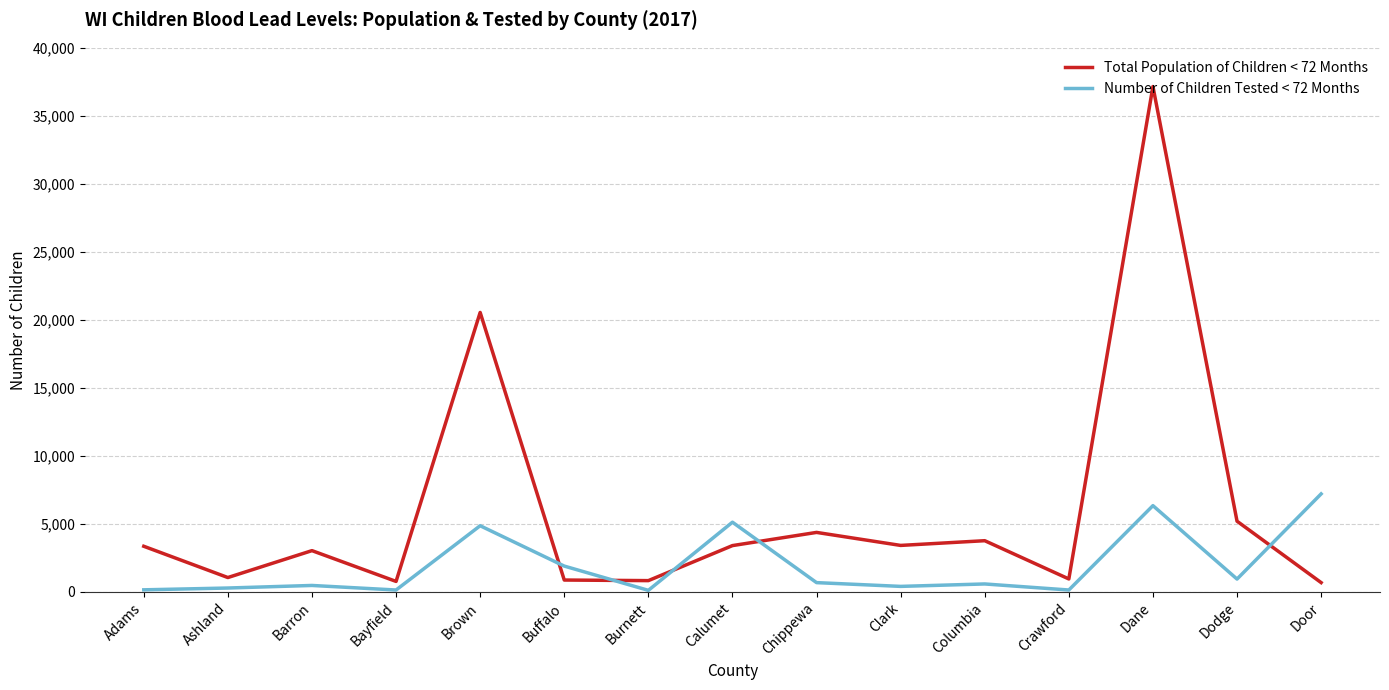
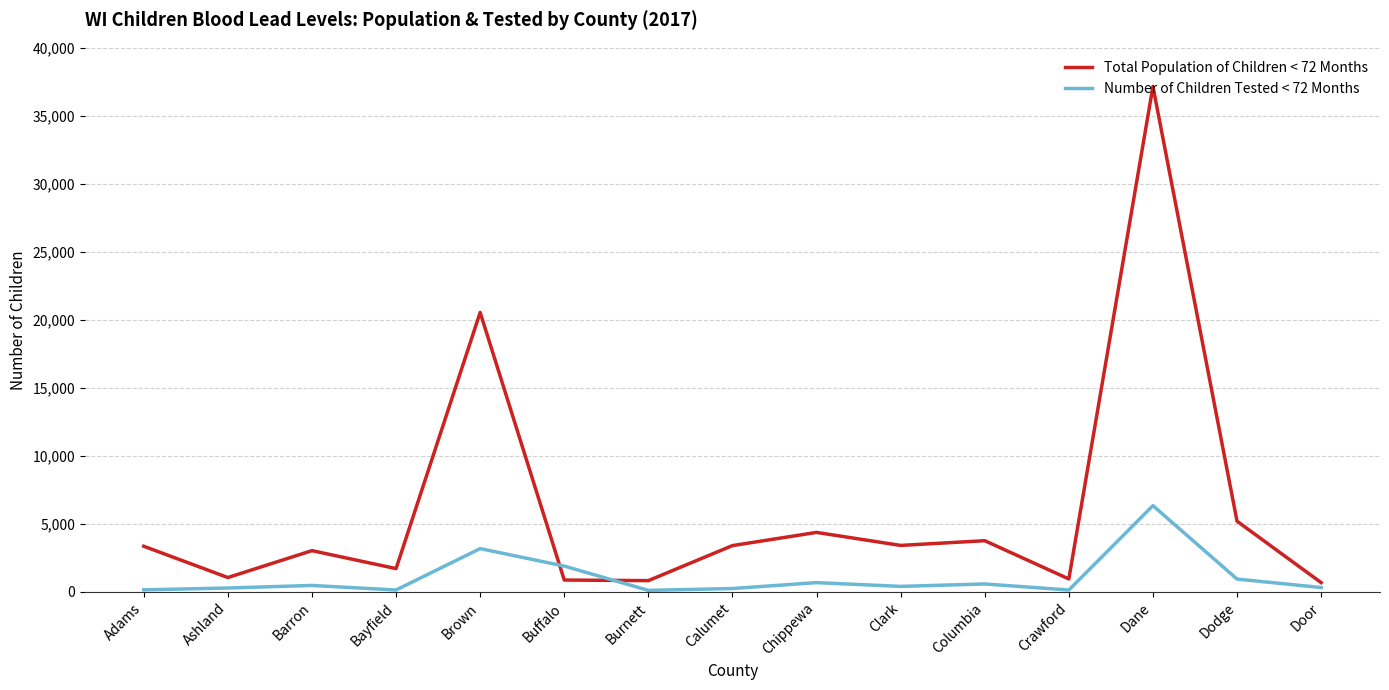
  {
    "Total Population of Children < 72 Months": {
      "Adams": "3,400",
      "Ashland": "1,100",
      "Barron": "3,000",
-     "Bayfield": "800",
+     "Bayfield": "1,700",
      "Brown": "20,600",
      "Buffalo": "900",
      "Burnett": "800",
      "Calumet": "3,400",
      "Chippewa": "4,400",
      "Clark": "3,400",
      "Columbia": "3,800",
      "Crawford": "1,000",
      "Dane": "37,200",
      "Dodge": "5,200",
      "Door": "700"
    },
    "Number of Children Tested < 72 Months": {
      "Adams": "200",
      "Ashland": "300",
      "Barron": "500",
      "Bayfield": "100",
-     "Brown": "4,900",
+     "Brown": "3,200",
      "Buffalo": "1,900",
      "Burnett": "100",
-     "Calumet": "5,100",
+     "Calumet": "300",
      "Chippewa": "700",
      "Clark": "400",
      "Columbia": "600",
      "Crawford": "100",
      "Dane": "6,300",
      "Dodge": "900",
-     "Door": "7,200"
+     "Door": "300"
    }
  }
